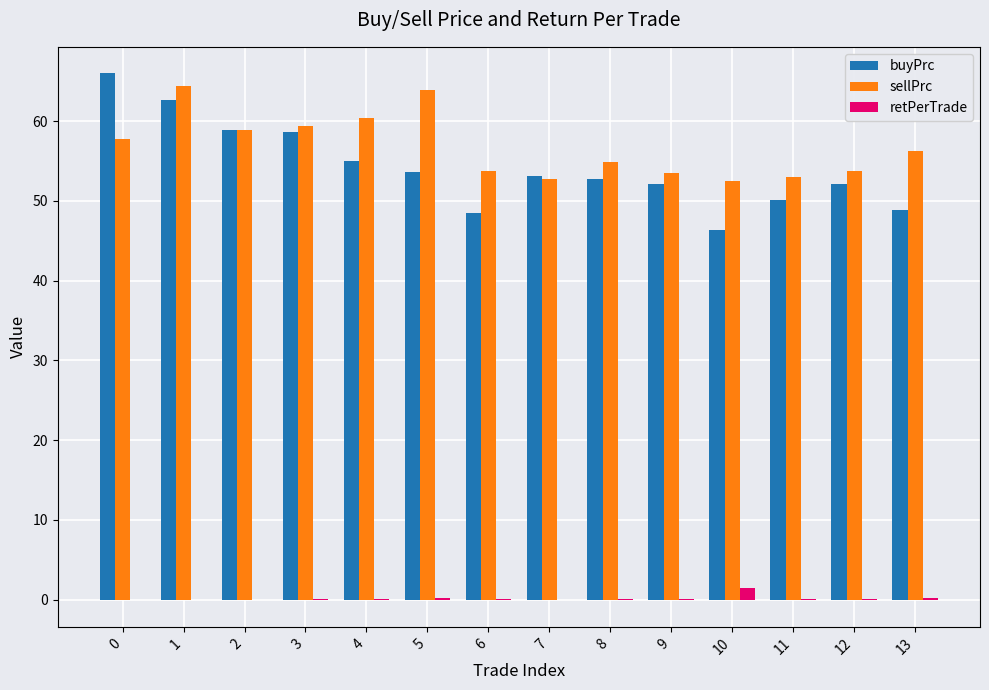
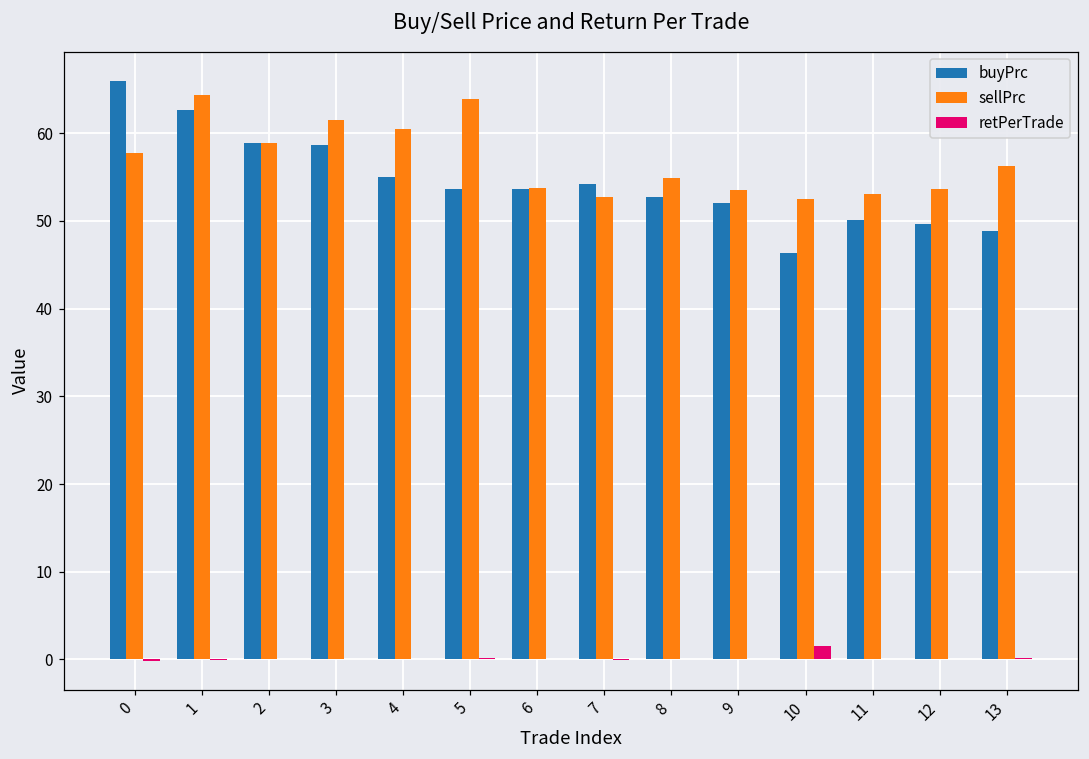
  {
    "buyPrc": {
      "0": 66,
      "1": 63,
      "2": 59,
      "3": 59,
      "4": 55,
      "5": 54,
-     "6": 49,
-     "7": 53,
+     "6": 54,
+     "7": 54,
      "8": 53,
      "9": 52,
      "10": 46,
      "11": 50,
-     "12": 52,
+     "12": 50,
      "13": 49
    },
    "sellPrc": {
      "0": 58,
      "1": 64,
      "2": 59,
-     "3": 59,
+     "3": 61,
      "4": 60,
      "5": 64,
      "6": 54,
      "7": 53,
      "8": 55,
      "9": 54,
      "10": 53,
      "11": 53,
      "12": 54,
      "13": 56
    },
    "retPerTrade": {
      "10": 1
    }
  }
